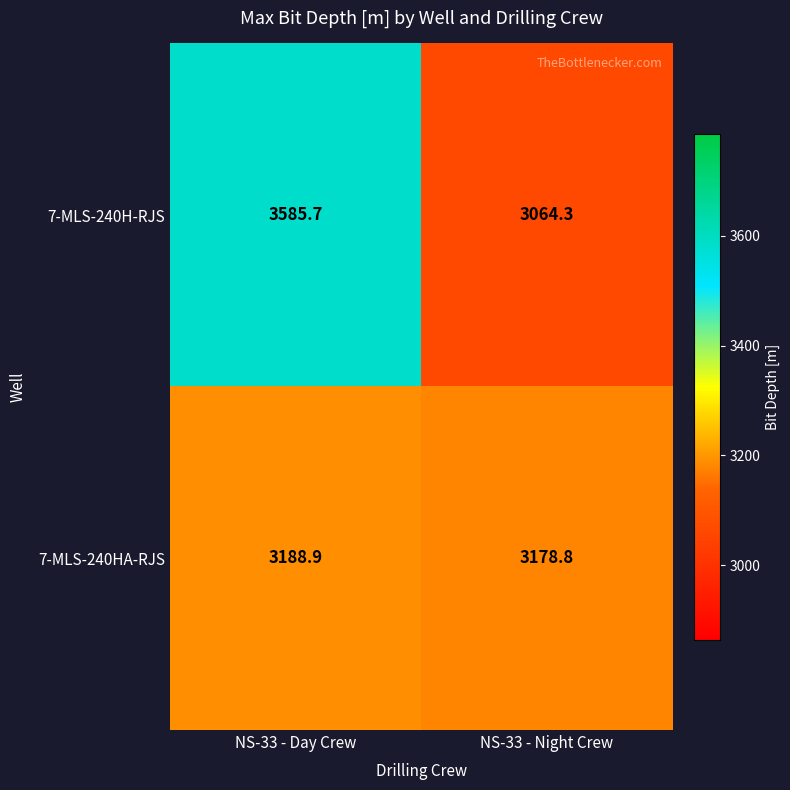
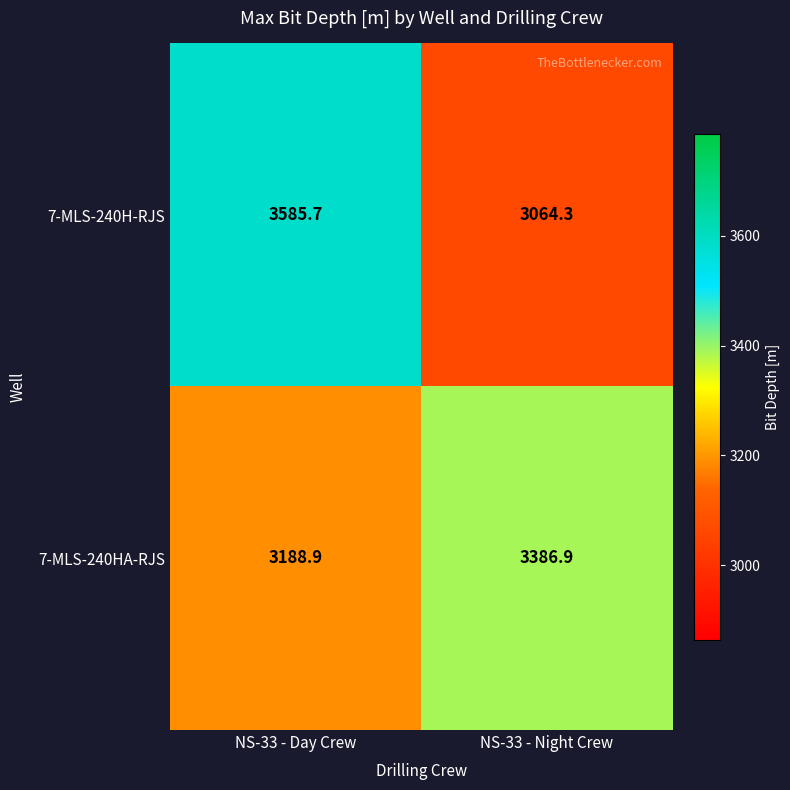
  {
    "7-MLS-240H-RJS": {
      "NS-33 - Day Crew": 3585.7
    },
    "7-MLS-240HA-RJS": {
      "NS-33 - Day Crew": 3188.9,
-     "NS-33 - Night Crew": 3178.8
+     "NS-33 - Night Crew": 3386.9
    }
  }
